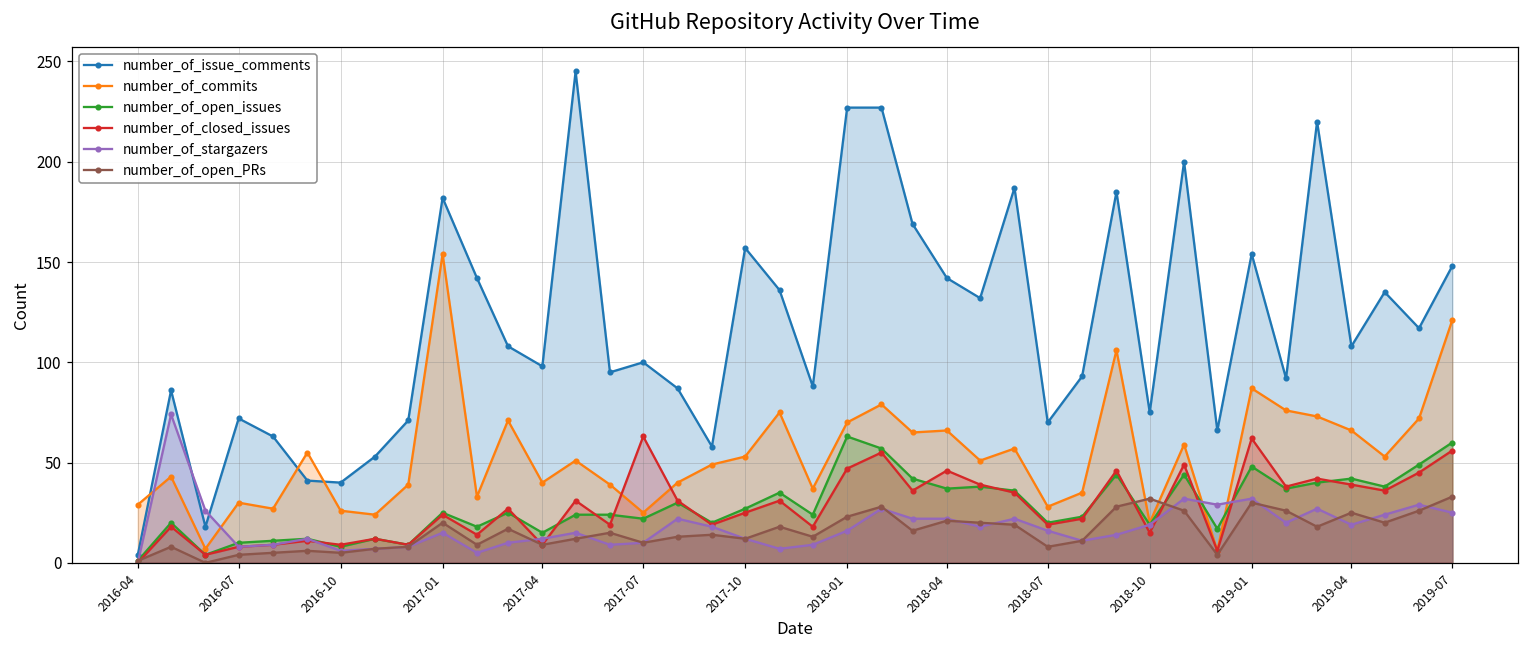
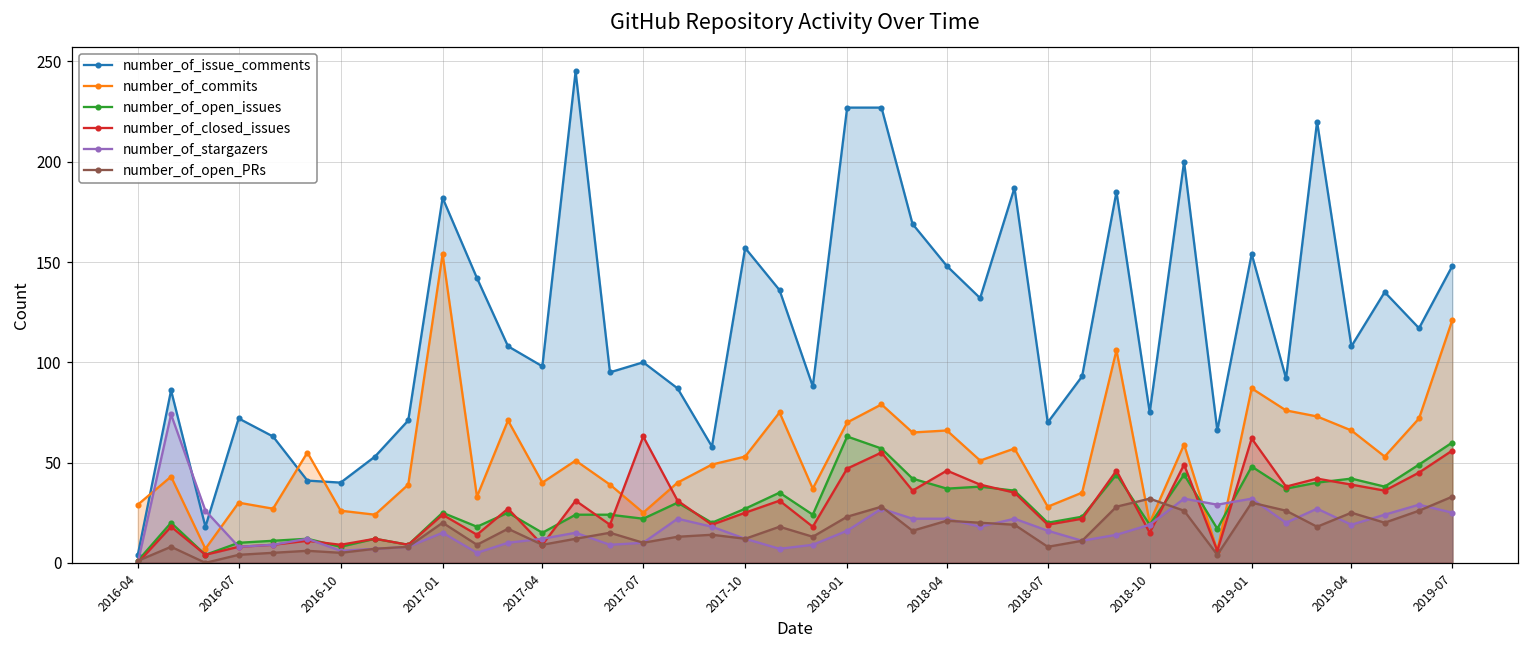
  {
    "number_of_issue_comments": {
      "2016-04": 4,
      "2016-07": 72,
      "2016-10": 40,
      "2017-01": 182,
      "2017-04": 98,
      "2017-07": 100,
      "2017-10": 157,
      "2018-01": 227,
-     "2018-04": 142,
+     "2018-04": 148,
      "2018-07": 70,
      "2018-10": 75,
      "2019-01": 154,
      "2019-04": 108,
      "2019-07": 148
    },
    "number_of_commits": {
      "2016-04": 29,
      "2016-07": 30,
      "2016-10": 26,
      "2017-01": 154,
      "2017-04": 40,
      "2017-07": 25,
      "2017-10": 53,
      "2018-01": 70,
      "2018-04": 66,
      "2018-07": 28,
      "2019-01": 87,
      "2019-04": 66,
      "2019-07": 121
    },
    "number_of_open_issues": {
      "2016-07": 10,
      "2017-04": 15,
      "2017-07": 22,
      "2017-10": 27,
      "2018-01": 63,
      "2018-04": 37,
      "2019-01": 48,
      "2019-04": 42,
      "2019-07": 60
    },
    "number_of_closed_issues": {
      "2017-07": 63,
      "2017-10": 25,
      "2018-01": 47,
      "2018-04": 46,
      "2018-10": 15,
      "2019-01": 62,
      "2019-04": 39,
      "2019-07": 56
    },
    "number_of_stargazers": {
      "2017-01": 15,
      "2017-04": 12,
      "2018-01": 16,
      "2018-07": 16,
      "2019-01": 32,
      "2019-04": 19,
      "2019-07": 25
    },
    "number_of_open_PRs": {
      "2016-07": 4,
      "2017-01": 20,
      "2018-01": 23,
      "2018-07": 8,
      "2018-10": 32,
      "2019-01": 30,
      "2019-04": 25,
      "2019-07": 33
    }
  }
